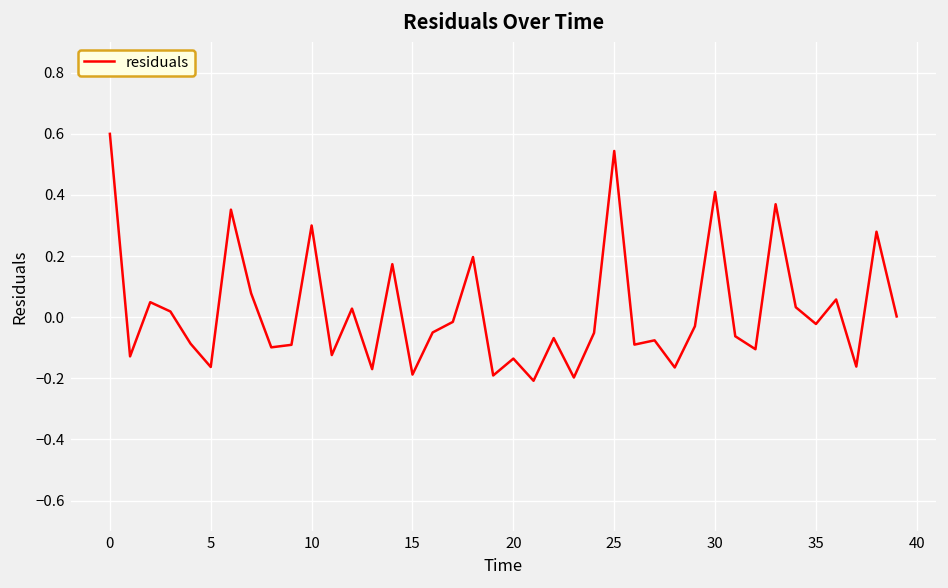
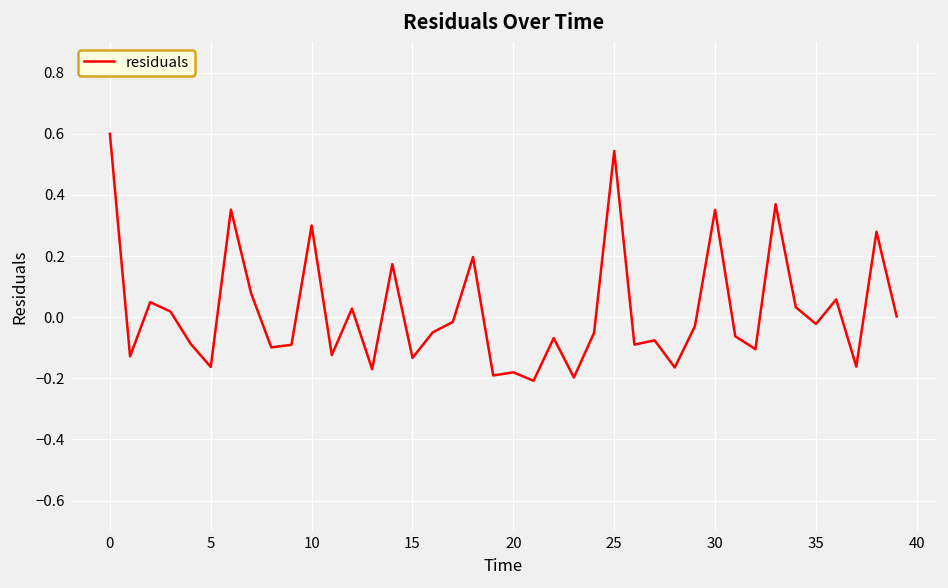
  {
    "0": 0.60,
    "5": -0.16,
    "10": 0.30,
-   "15": -0.19,
-   "20": -0.14,
+   "15": -0.13,
+   "20": -0.18,
    "25": 0.54,
-   "30": 0.41,
+   "30": 0.35,
    "35": -0.02
  }
